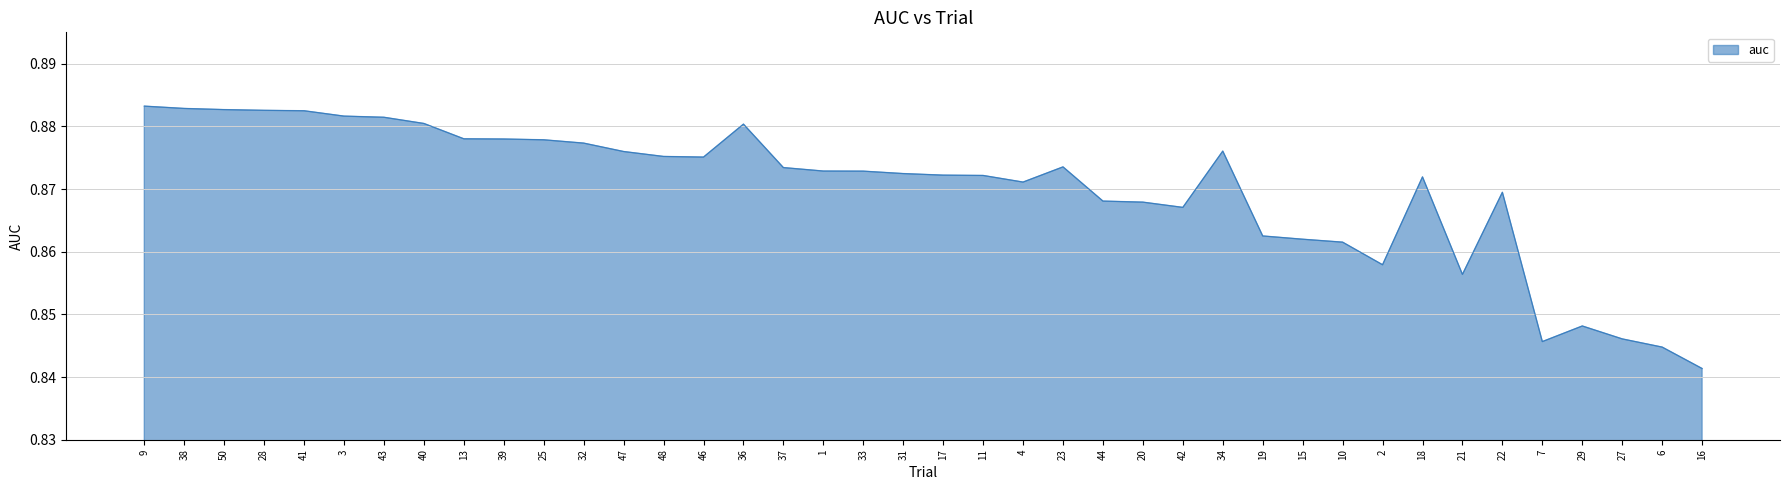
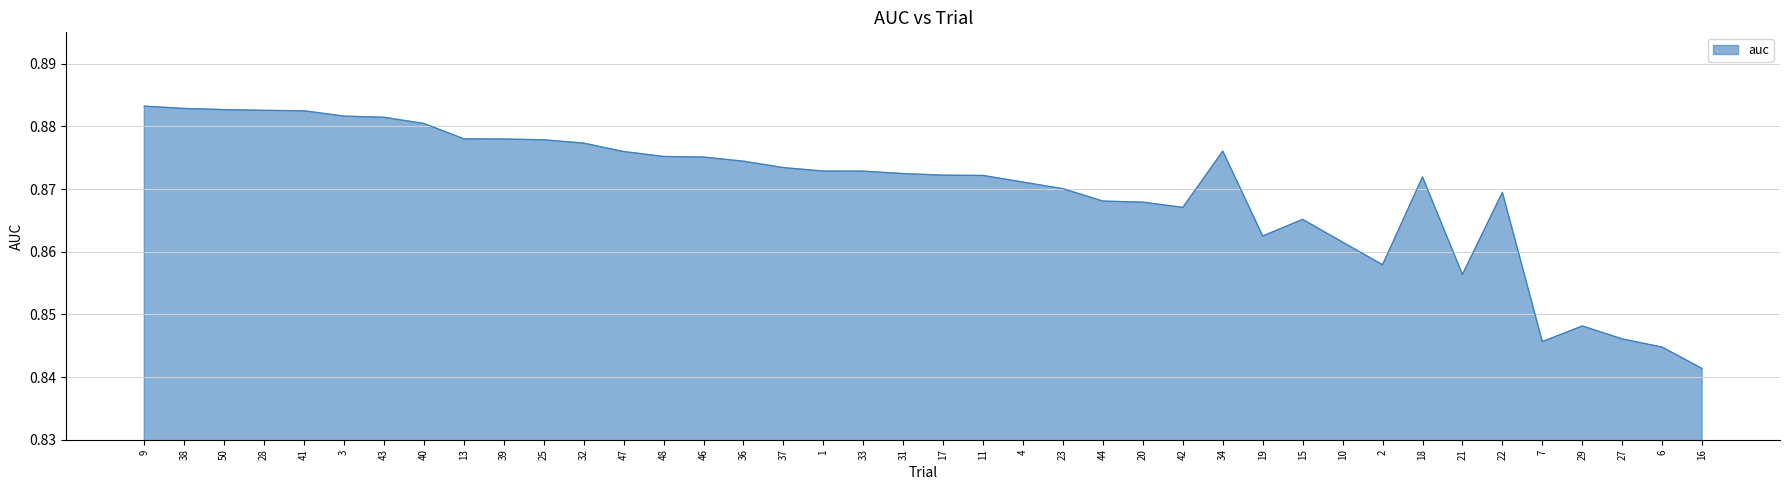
  {
    "9": 0.883,
    "38": 0.883,
    "50": 0.883,
    "28": 0.883,
    "41": 0.882,
    "3": 0.882,
    "43": 0.881,
    "40": 0.880,
    "13": 0.878,
    "39": 0.878,
    "25": 0.878,
    "32": 0.877,
    "47": 0.876,
    "48": 0.875,
    "46": 0.875,
-   "36": 0.880,
+   "36": 0.874,
    "37": 0.873,
    "1": 0.873,
    "33": 0.873,
    "31": 0.872,
    "17": 0.872,
    "11": 0.872,
    "4": 0.871,
-   "23": 0.874,
+   "23": 0.870,
    "44": 0.868,
    "20": 0.868,
    "42": 0.867,
    "34": 0.876,
    "19": 0.863,
-   "15": 0.862,
+   "15": 0.865,
    "10": 0.862,
    "2": 0.858,
    "18": 0.872,
    "21": 0.856,
    "22": 0.869,
    "7": 0.846,
    "29": 0.848,
    "27": 0.846,
    "6": 0.845,
    "16": 0.841
  }
